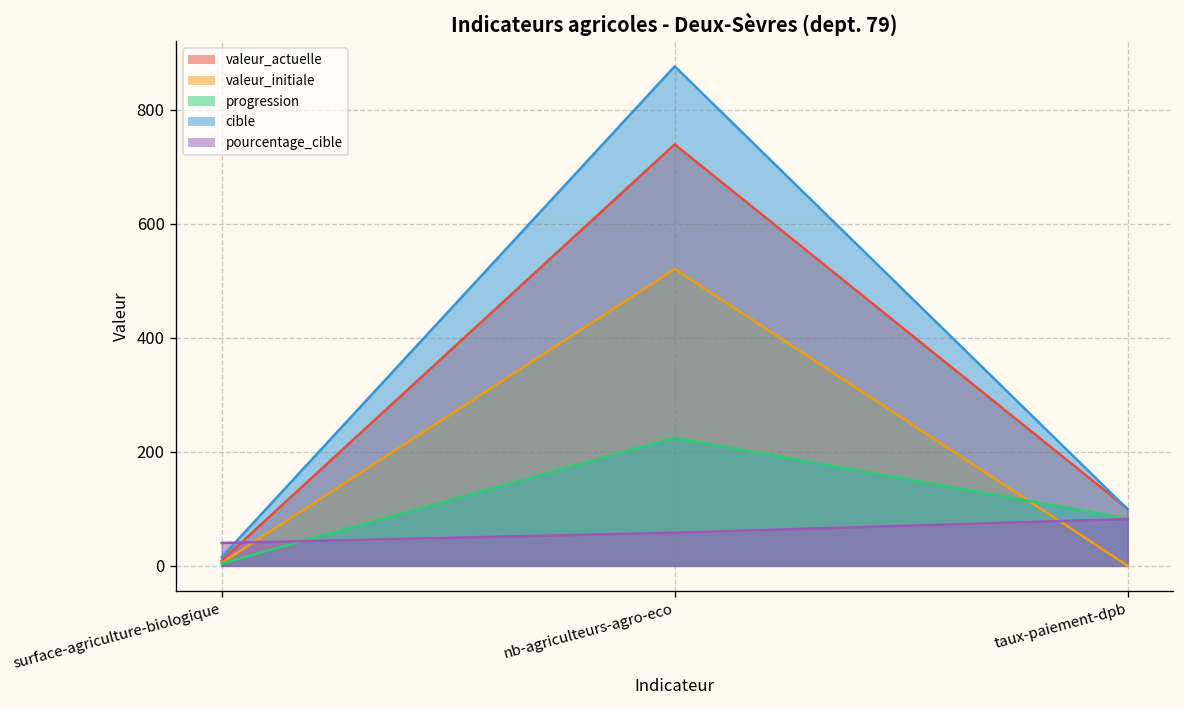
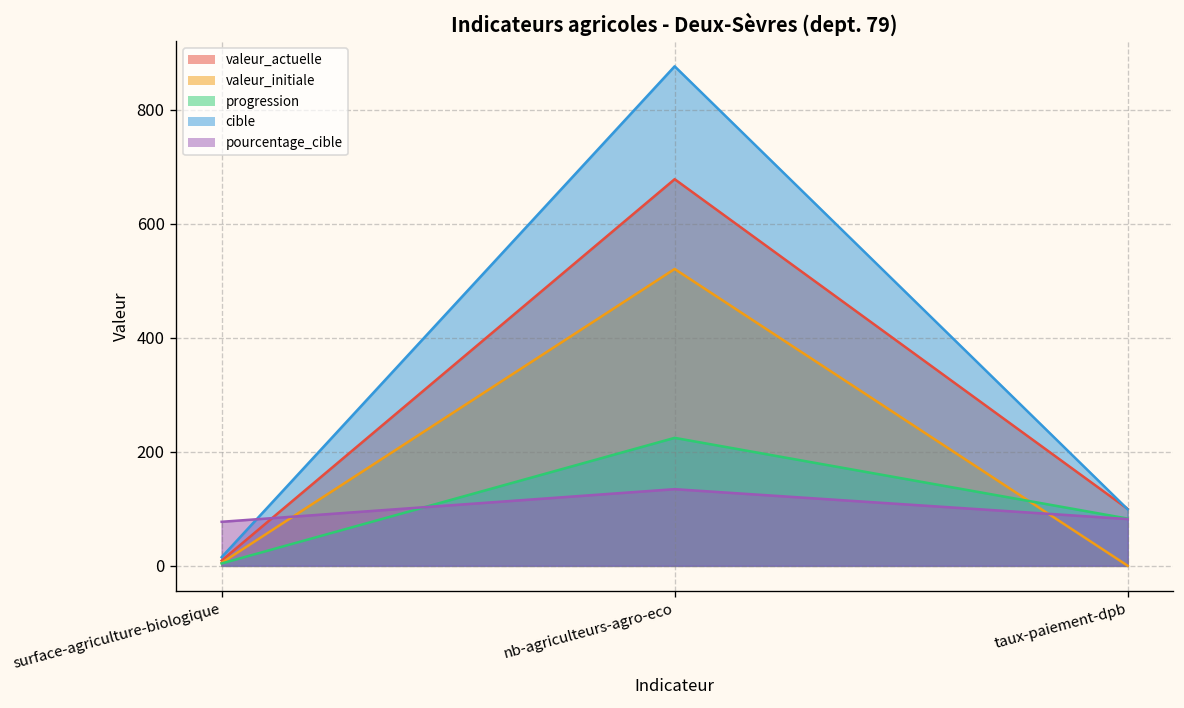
  {
    "valeur_actuelle": {
-     "nb-agriculteurs-agro-eco": 740
+     "nb-agriculteurs-agro-eco": 680
    },
    "valeur_initiale": {
      "nb-agriculteurs-agro-eco": 520,
      "taux-paiement-dpb": 0
    },
    "progression": {
      "nb-agriculteurs-agro-eco": 220
    },
    "cible": {
      "surface-agriculture-biologique": 20,
      "nb-agriculteurs-agro-eco": 880
    },
    "pourcentage_cible": {
-     "surface-agriculture-biologique": 40,
-     "nb-agriculteurs-agro-eco": 60
+     "surface-agriculture-biologique": 80,
+     "nb-agriculteurs-agro-eco": 130
    }
  }
